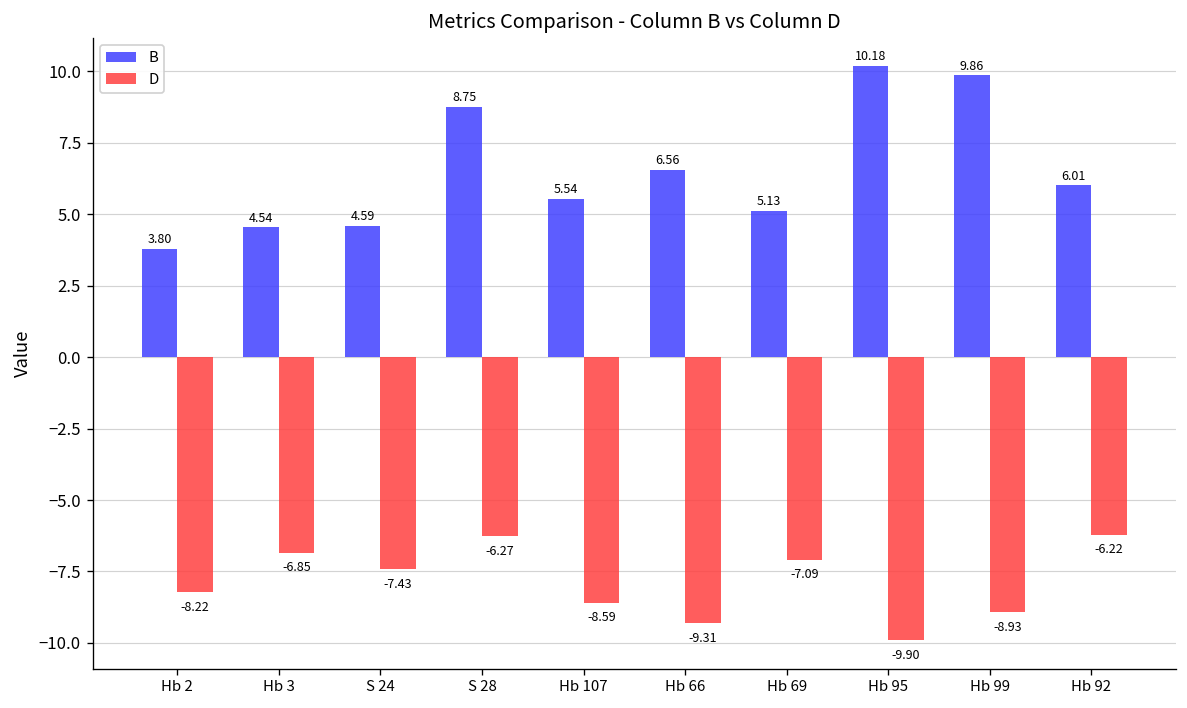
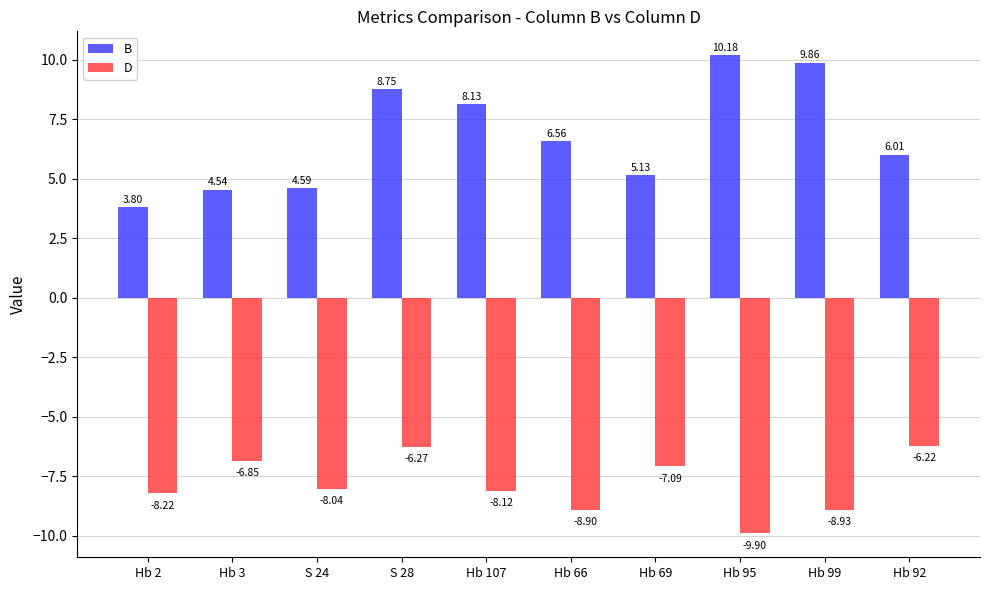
  {
    "B": {
      "Hb 2": 3.80,
      "Hb 3": 4.54,
      "S 24": 4.59,
      "S 28": 8.75,
-     "Hb 107": 5.54,
+     "Hb 107": 8.13,
      "Hb 66": 6.56,
      "Hb 69": 5.13,
      "Hb 95": 10.18,
      "Hb 99": 9.86,
      "Hb 92": 6.01
    },
    "D": {
      "Hb 2": -8.22,
      "Hb 3": -6.85,
-     "S 24": -7.43,
+     "S 24": -8.04,
      "S 28": -6.27,
-     "Hb 107": -8.59,
-     "Hb 66": -9.31,
+     "Hb 107": -8.12,
+     "Hb 66": -8.90,
      "Hb 69": -7.09,
      "Hb 95": -9.90,
      "Hb 99": -8.93,
      "Hb 92": -6.22
    }
  }
